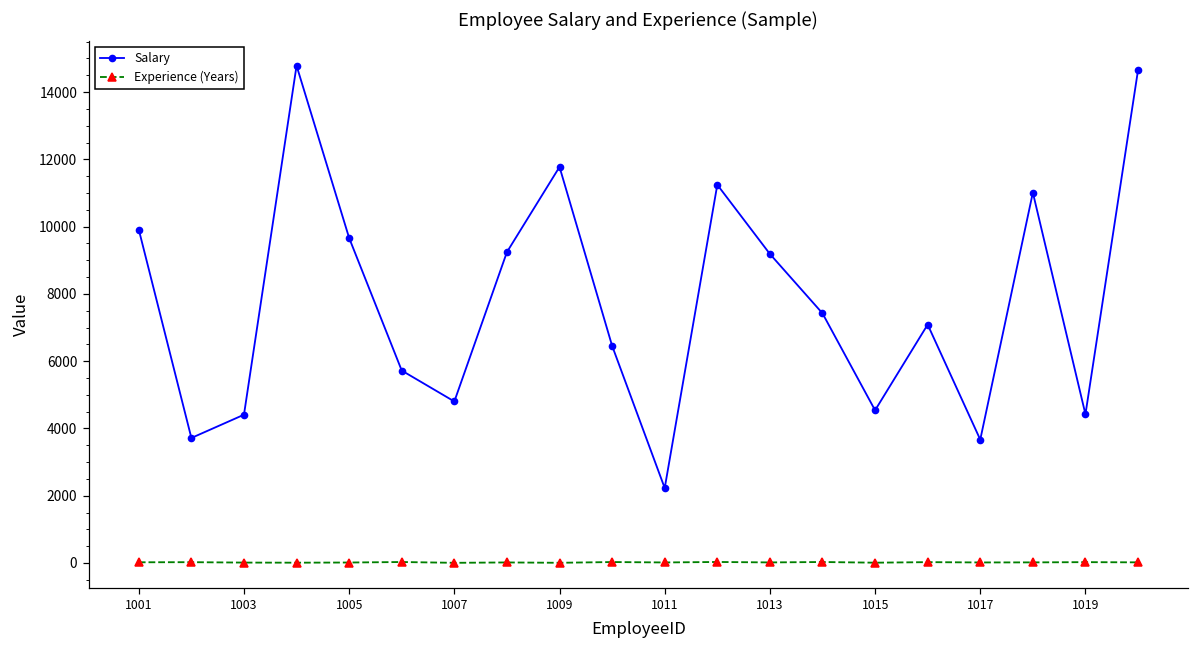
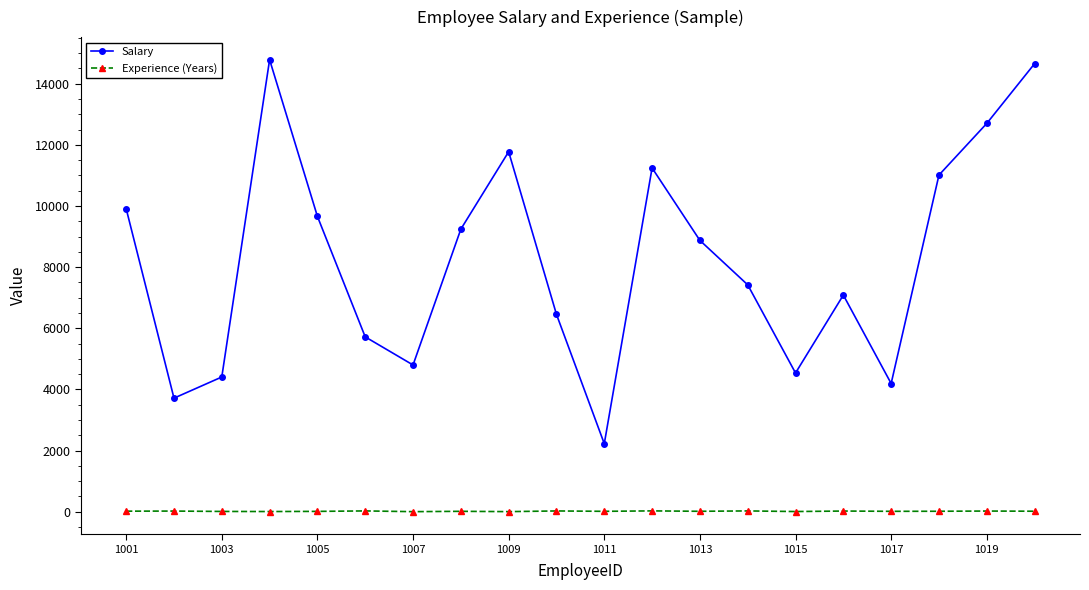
  {
    "Salary": {
      "1001": 9900,
      "1003": 4400,
      "1005": 9700,
      "1007": 4800,
      "1009": 11800,
      "1011": 2200,
-     "1013": 9200,
+     "1013": 8900,
      "1015": 4500,
-     "1017": 3700,
-     "1019": 4400
+     "1017": 4200,
+     "1019": 12700
    },
    "Experience (Years)": {
      "1001": 0,
      "1003": 0,
      "1005": 0,
      "1007": 0,
      "1009": 0,
      "1011": 0,
      "1013": 0,
      "1015": 0,
      "1017": 0,
      "1019": 0
    }
  }
